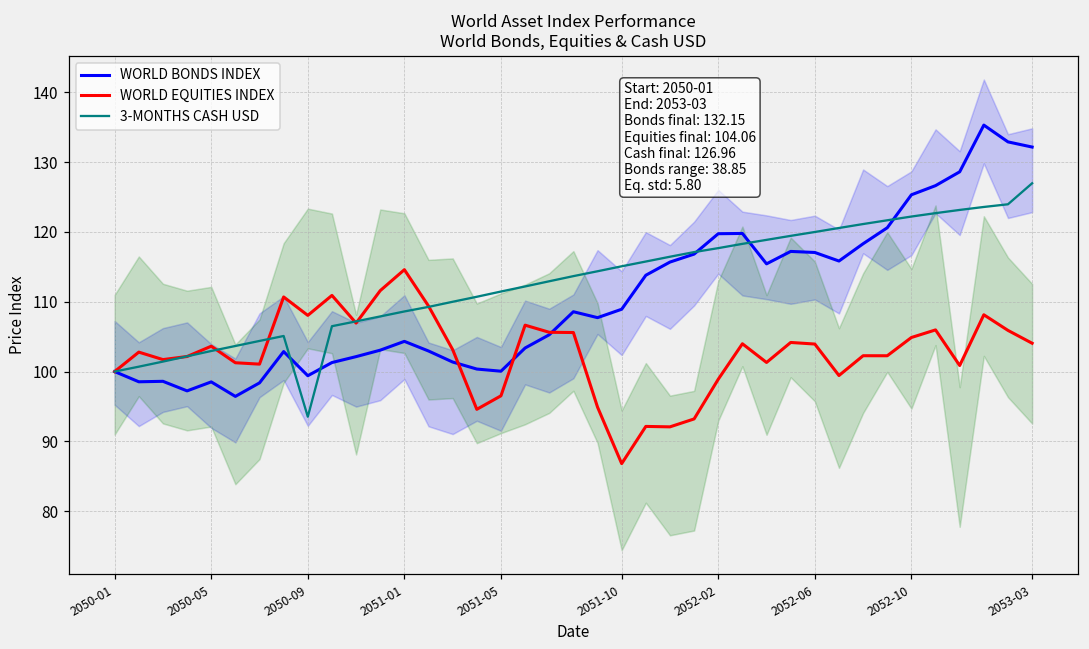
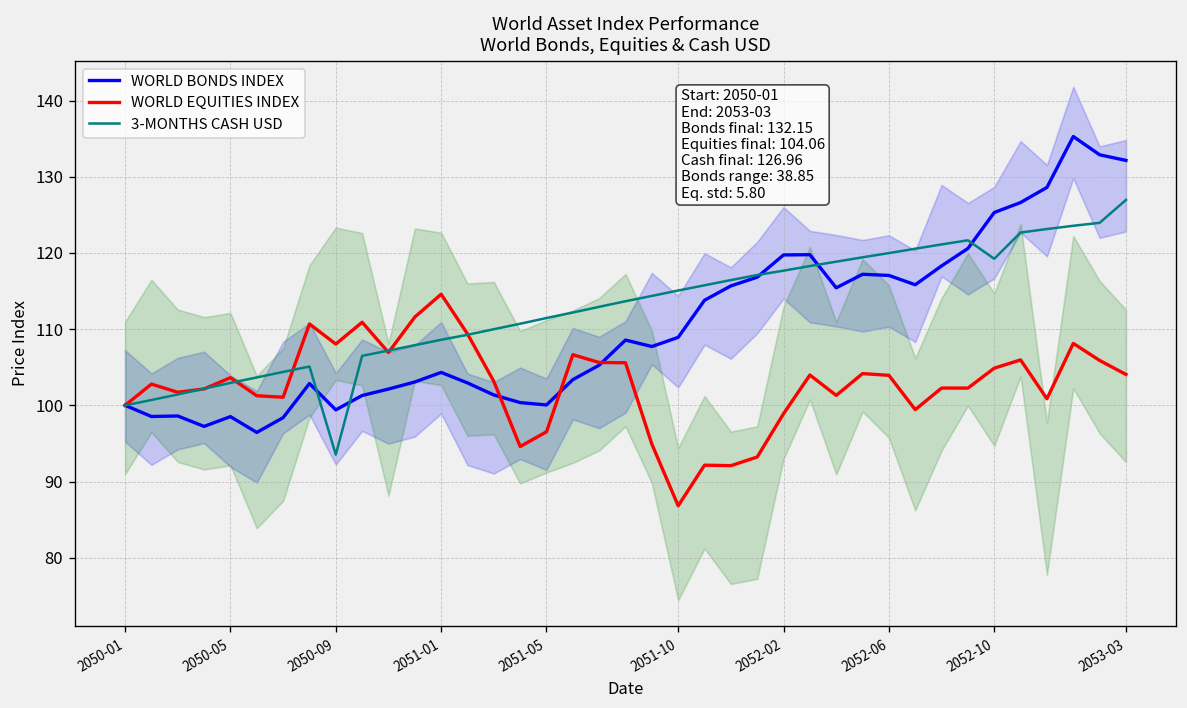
  {
    "WORLD EQUITIES INDEX": {
      "2050-09": 108,
      "2051-01": 115,
      "2051-05": 97,
      "2051-10": 87,
      "2052-02": 99,
      "2052-06": 104,
      "2052-10": 105,
      "2053-03": 104
    },
    "3-MONTHS CASH USD": {
      "2050-05": 103,
      "2050-09": 94,
      "2051-01": 109,
      "2051-10": 115,
      "2052-02": 118,
      "2052-06": 120,
-     "2052-10": 122,
+     "2052-10": 119,
      "2053-03": 127
    }
  }
